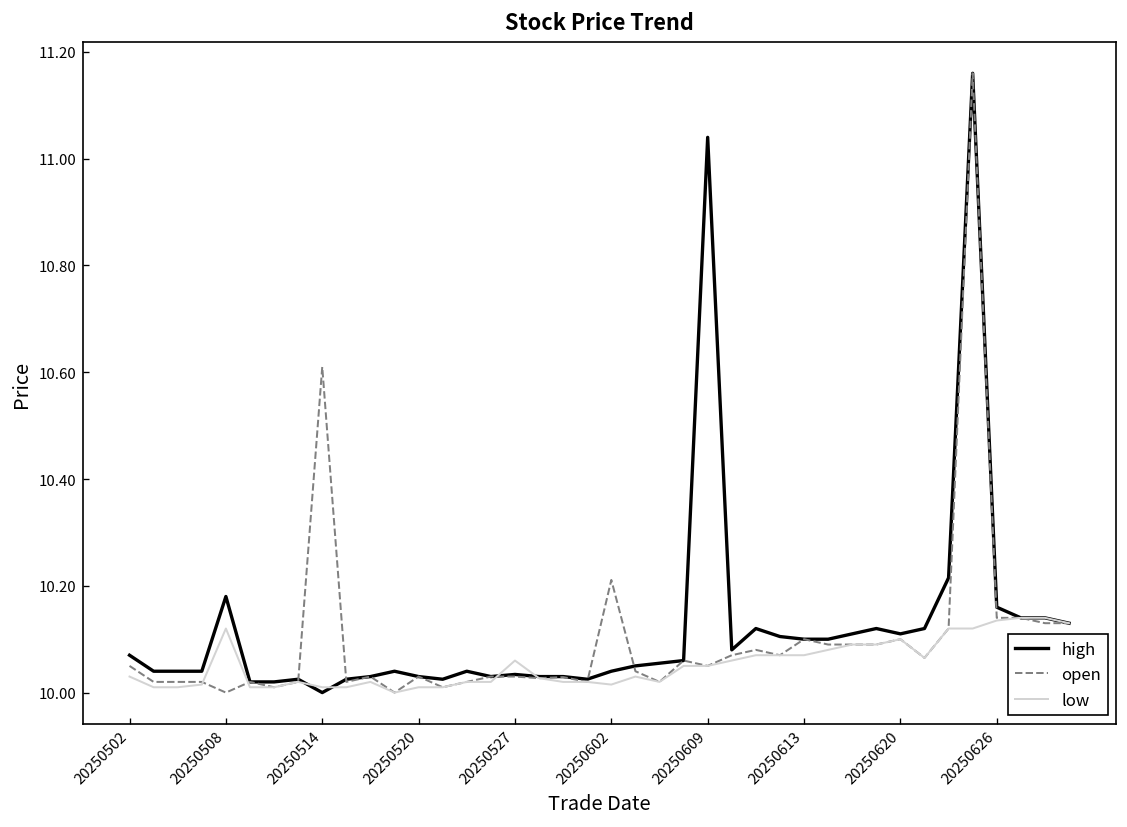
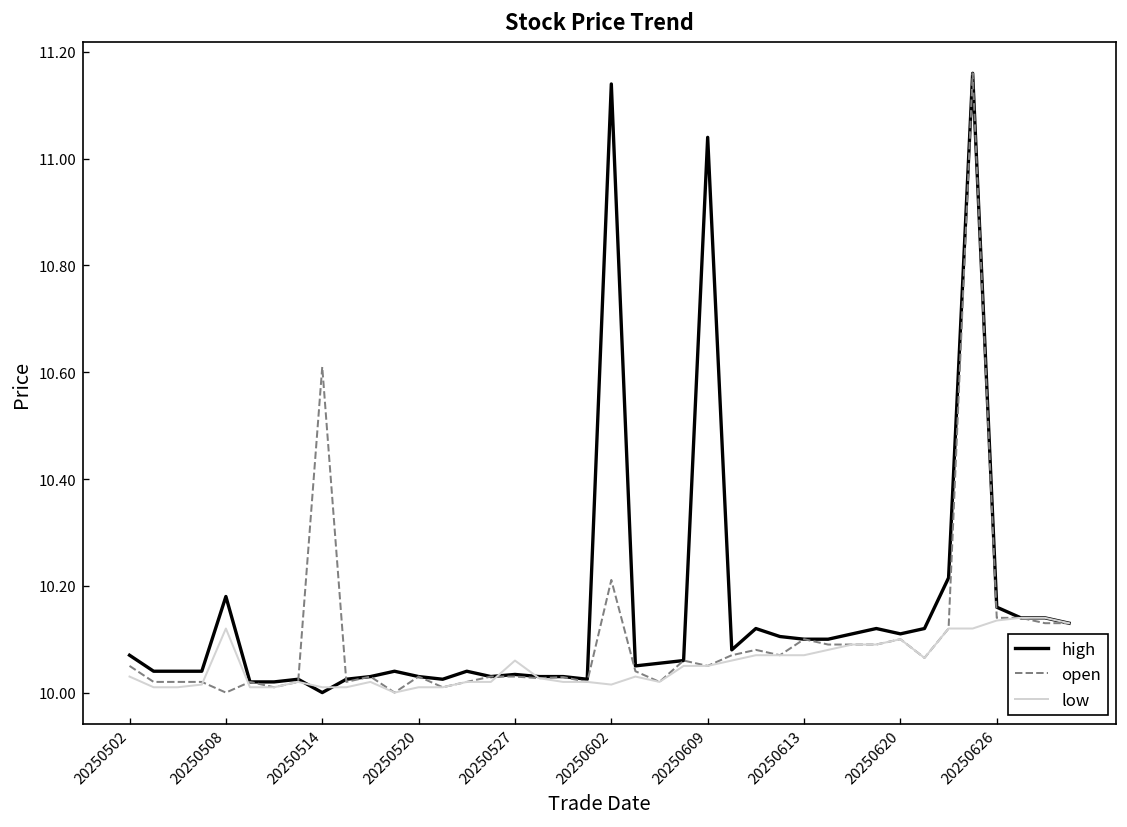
  {
    "high": {
      "20250502": 10.07,
      "20250508": 10.18,
      "20250514": 10.00,
-     "20250602": 10.04,
+     "20250602": 11.14,
      "20250609": 11.04,
      "20250620": 10.11,
      "20250626": 10.16
    },
    "open": {
      "20250502": 10.05,
      "20250508": 10.00,
      "20250514": 10.61,
      "20250602": 10.21
    },
    "low": {
      "20250502": 10.03,
      "20250508": 10.12,
      "20250514": 10.01,
      "20250520": 10.01,
      "20250527": 10.06,
      "20250602": 10.02,
      "20250613": 10.07
    }
  }
